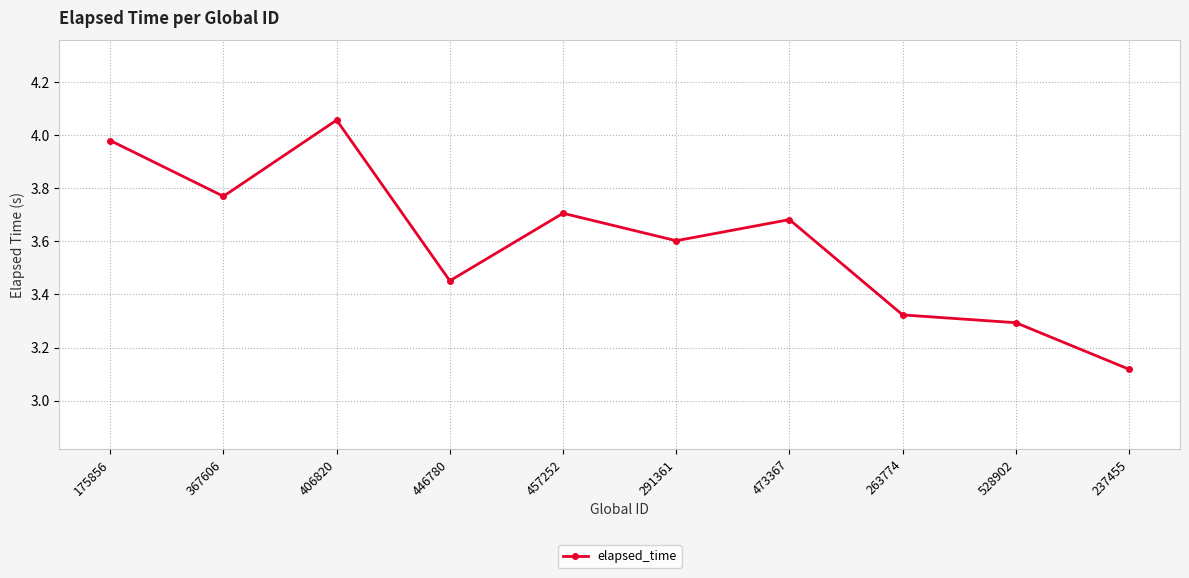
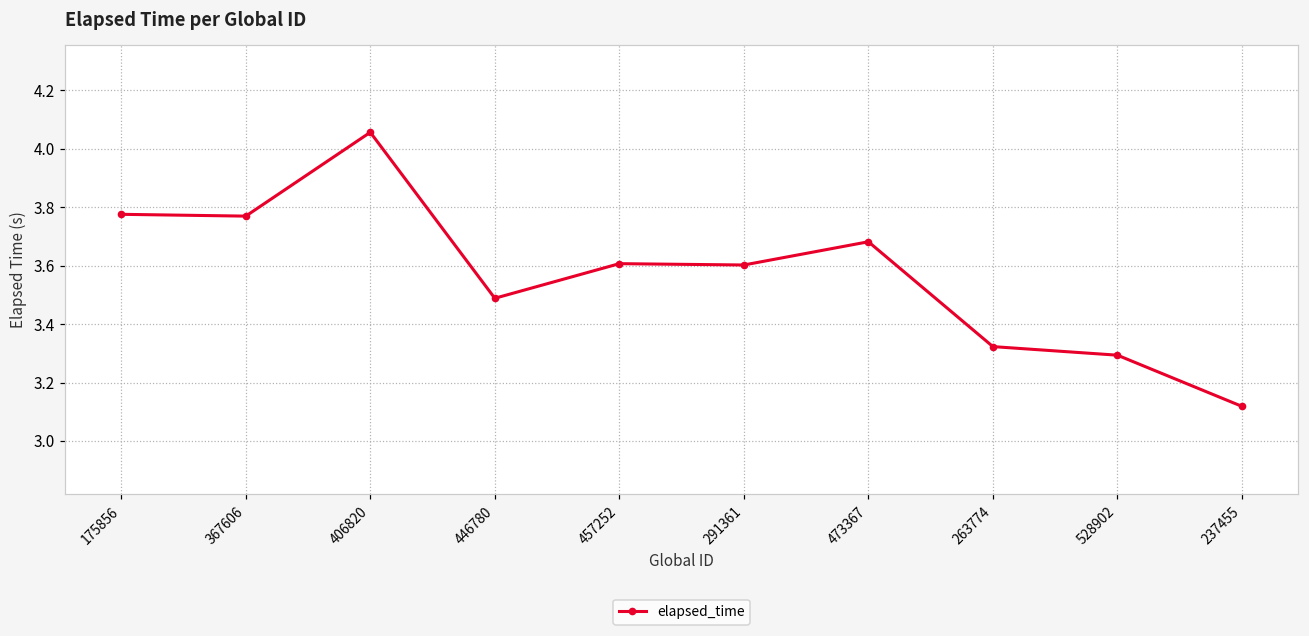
  {
-   "175856": 3.98,
+   "175856": 3.78,
    "367606": 3.77,
    "406820": 4.06,
-   "446780": 3.45,
-   "457252": 3.71,
+   "446780": 3.49,
+   "457252": 3.61,
    "291361": 3.60,
    "473367": 3.68,
    "263774": 3.32,
    "528902": 3.29,
    "237455": 3.12
  }
